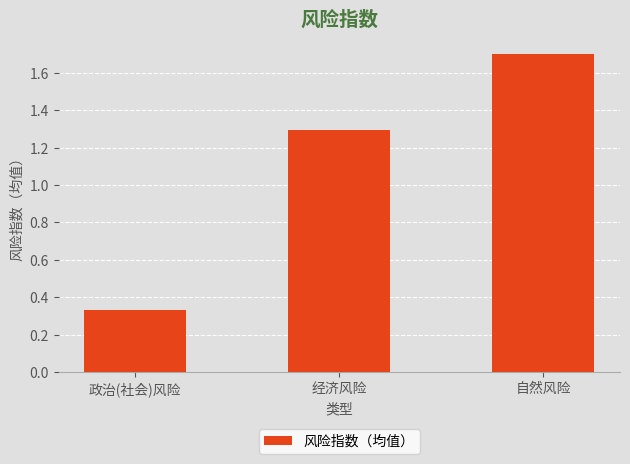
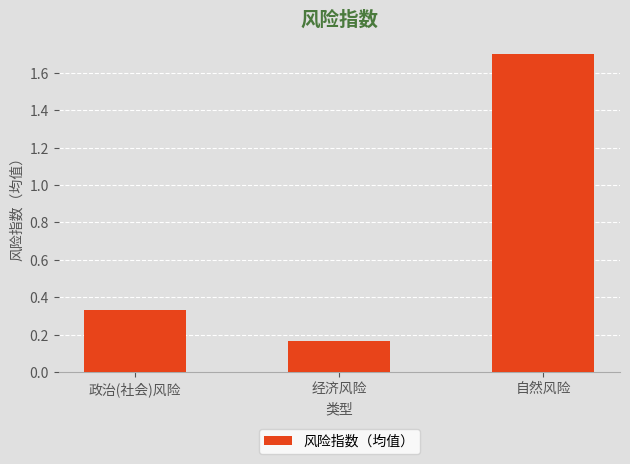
  {
    "政治(社会)风险": 0.33,
-   "经济风险": 1.29,
+   "经济风险": 0.17,
    "自然风险": 1.70
  }
